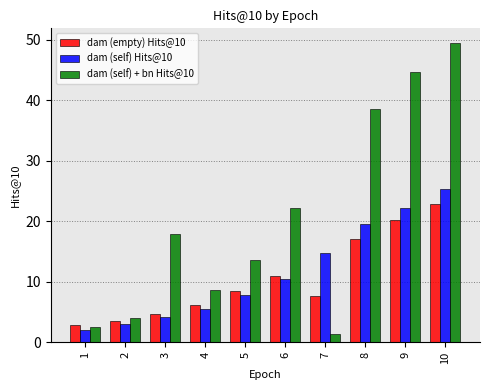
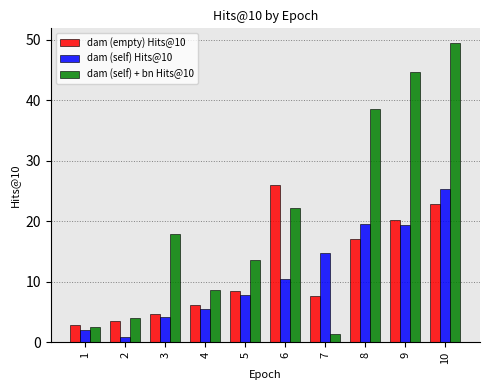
  {
    "dam (empty) Hits@10": {
      "1": 3,
      "2": 3,
      "3": 5,
      "4": 6,
      "5": 9,
-     "6": 11,
+     "6": 26,
      "7": 8,
      "8": 17,
      "9": 20,
      "10": 23
    },
    "dam (self) Hits@10": {
      "1": 2,
-     "2": 3,
+     "2": 1,
      "3": 4,
      "4": 6,
      "5": 8,
      "6": 10,
      "7": 15,
      "8": 20,
-     "9": 22,
+     "9": 19,
      "10": 25
    },
    "dam (self) + bn Hits@10": {
      "1": 3,
      "2": 4,
      "3": 18,
      "4": 9,
      "5": 14,
      "6": 22,
      "7": 1,
      "8": 39,
      "9": 45,
      "10": 49
    }
  }
